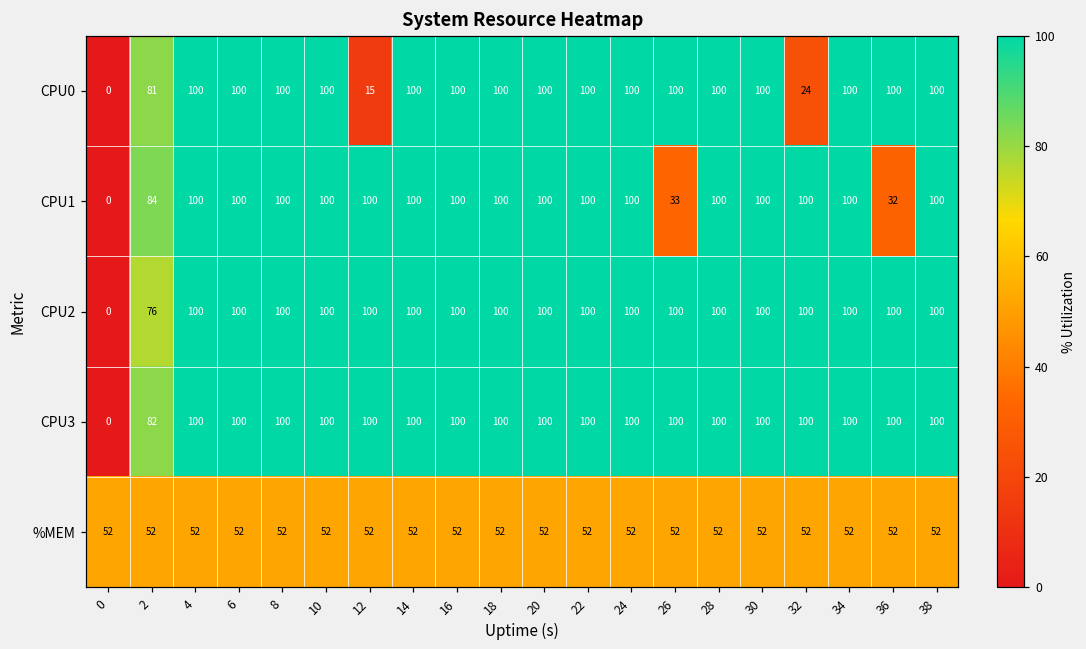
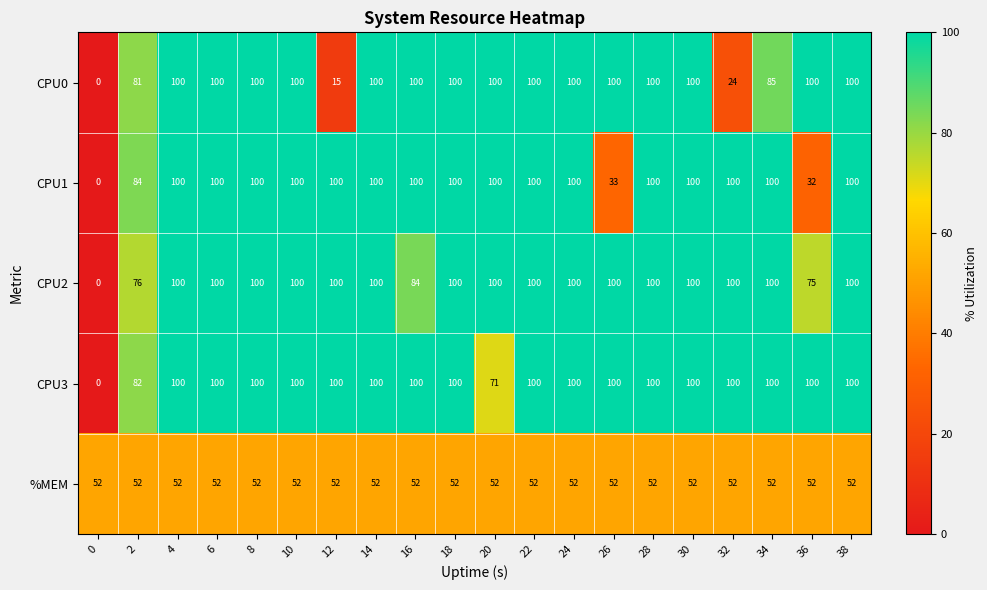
  {
    "CPU0": {
      "0": 0,
      "2": 81,
      "4": 100,
      "6": 100,
      "8": 100,
      "10": 100,
      "12": 15,
      "14": 100,
      "16": 100,
      "18": 100,
      "20": 100,
      "22": 100,
      "24": 100,
      "26": 100,
      "28": 100,
      "30": 100,
      "32": 24,
-     "34": 100,
+     "34": 85,
      "36": 100,
      "38": 100
    },
    "CPU1": {
      "0": 0,
      "2": 84,
      "4": 100,
      "6": 100,
      "8": 100,
      "10": 100,
      "12": 100,
      "14": 100,
      "16": 100,
      "18": 100,
      "20": 100,
      "22": 100,
      "24": 100,
      "26": 33,
      "28": 100,
      "30": 100,
      "32": 100,
      "34": 100,
      "36": 32,
      "38": 100
    },
    "CPU2": {
      "0": 0,
      "2": 76,
      "4": 100,
      "6": 100,
      "8": 100,
      "10": 100,
      "12": 100,
      "14": 100,
-     "16": 100,
+     "16": 84,
      "18": 100,
      "20": 100,
      "22": 100,
      "24": 100,
      "26": 100,
      "28": 100,
      "30": 100,
      "32": 100,
      "34": 100,
-     "36": 100,
+     "36": 75,
      "38": 100
    },
    "CPU3": {
      "0": 0,
      "2": 82,
      "4": 100,
      "6": 100,
      "8": 100,
      "10": 100,
      "12": 100,
      "14": 100,
      "16": 100,
      "18": 100,
-     "20": 100,
+     "20": 71,
      "22": 100,
      "24": 100,
      "26": 100,
      "28": 100,
      "30": 100,
      "32": 100,
      "34": 100,
      "36": 100,
      "38": 100
    },
    "%MEM": {
      "0": 52,
      "2": 52,
      "4": 52,
      "6": 52,
      "8": 52,
      "10": 52,
      "12": 52,
      "14": 52,
      "16": 52,
      "18": 52,
      "20": 52,
      "22": 52,
      "24": 52,
      "26": 52,
      "28": 52,
      "30": 52,
      "32": 52,
      "34": 52,
      "36": 52,
      "38": 52
    }
  }
